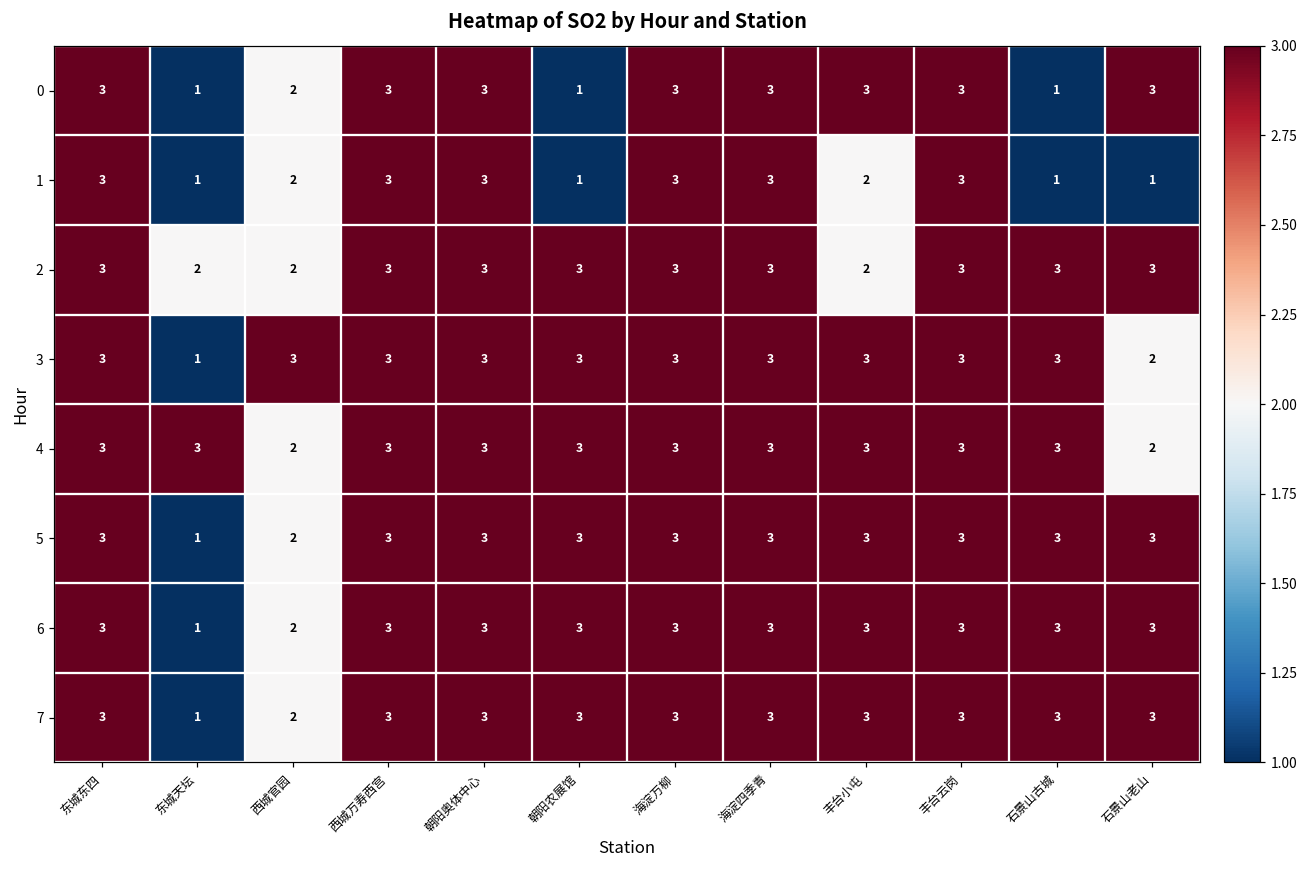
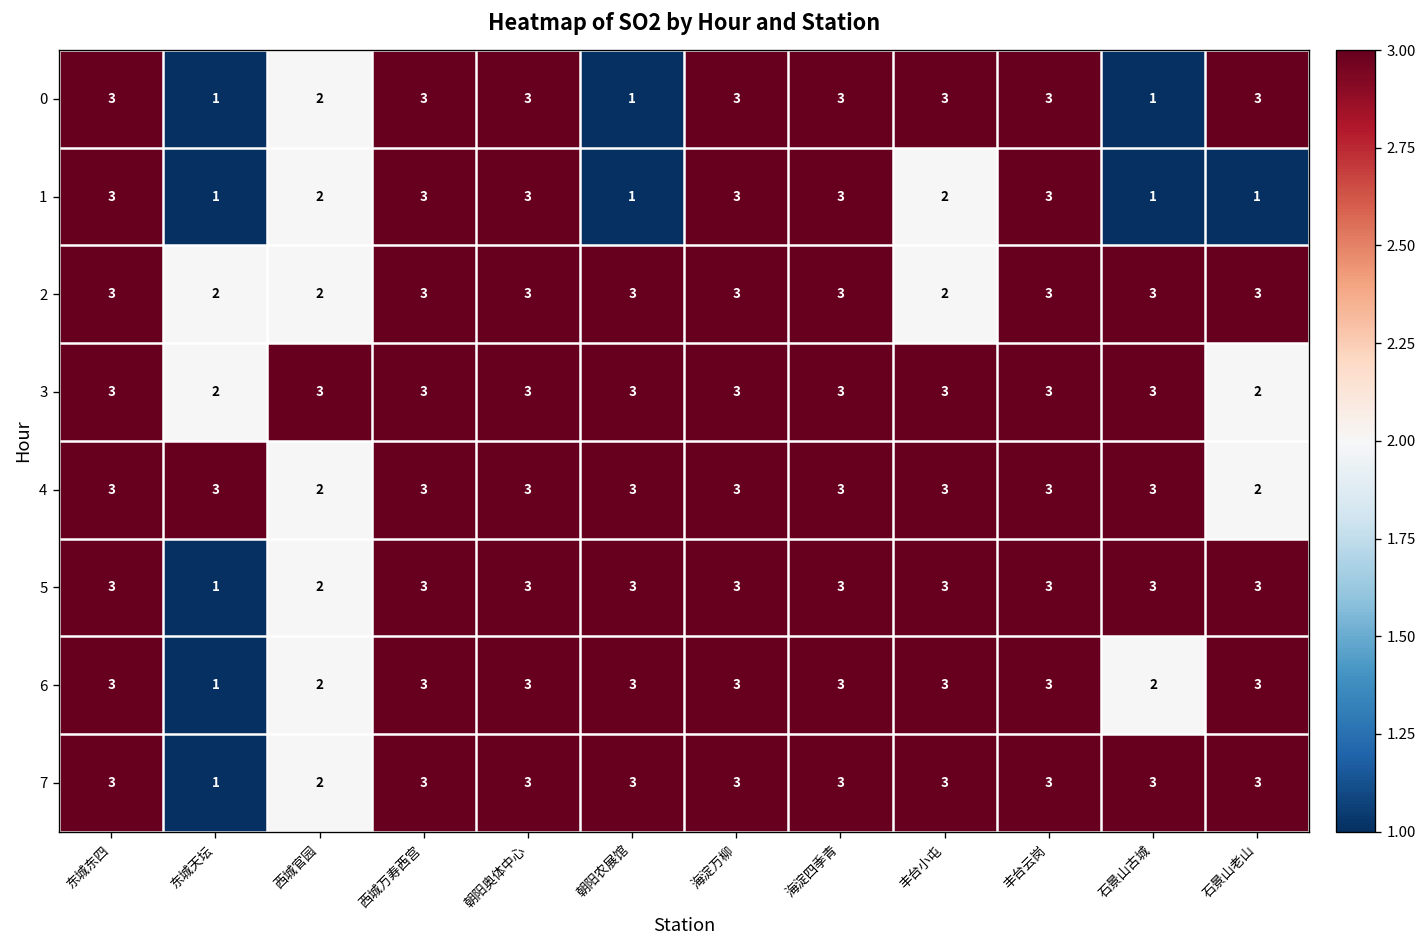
  {
    "0": {
      "东城东四": 3,
      "东城天坛": 1,
      "西城官园": 2,
      "西城万寿西宫": 3,
      "朝阳奥体中心": 3,
      "朝阳农展馆": 1,
      "海淀万柳": 3,
      "海淀四季青": 3,
      "丰台小屯": 3,
      "丰台云岗": 3,
      "石景山古城": 1,
      "石景山老山": 3
    },
    "1": {
      "东城东四": 3,
      "东城天坛": 1,
      "西城官园": 2,
      "西城万寿西宫": 3,
      "朝阳奥体中心": 3,
      "朝阳农展馆": 1,
      "海淀万柳": 3,
      "海淀四季青": 3,
      "丰台小屯": 2,
      "丰台云岗": 3,
      "石景山古城": 1,
      "石景山老山": 1
    },
    "2": {
      "东城东四": 3,
      "东城天坛": 2,
      "西城官园": 2,
      "西城万寿西宫": 3,
      "朝阳奥体中心": 3,
      "朝阳农展馆": 3,
      "海淀万柳": 3,
      "海淀四季青": 3,
      "丰台小屯": 2,
      "丰台云岗": 3,
      "石景山古城": 3,
      "石景山老山": 3
    },
    "3": {
      "东城东四": 3,
-     "东城天坛": 1,
+     "东城天坛": 2,
      "西城官园": 3,
      "西城万寿西宫": 3,
      "朝阳奥体中心": 3,
      "朝阳农展馆": 3,
      "海淀万柳": 3,
      "海淀四季青": 3,
      "丰台小屯": 3,
      "丰台云岗": 3,
      "石景山古城": 3,
      "石景山老山": 2
    },
    "4": {
      "东城东四": 3,
      "东城天坛": 3,
      "西城官园": 2,
      "西城万寿西宫": 3,
      "朝阳奥体中心": 3,
      "朝阳农展馆": 3,
      "海淀万柳": 3,
      "海淀四季青": 3,
      "丰台小屯": 3,
      "丰台云岗": 3,
      "石景山古城": 3,
      "石景山老山": 2
    },
    "5": {
      "东城东四": 3,
      "东城天坛": 1,
      "西城官园": 2,
      "西城万寿西宫": 3,
      "朝阳奥体中心": 3,
      "朝阳农展馆": 3,
      "海淀万柳": 3,
      "海淀四季青": 3,
      "丰台小屯": 3,
      "丰台云岗": 3,
      "石景山古城": 3,
      "石景山老山": 3
    },
    "6": {
      "东城东四": 3,
      "东城天坛": 1,
      "西城官园": 2,
      "西城万寿西宫": 3,
      "朝阳奥体中心": 3,
      "朝阳农展馆": 3,
      "海淀万柳": 3,
      "海淀四季青": 3,
      "丰台小屯": 3,
      "丰台云岗": 3,
-     "石景山古城": 3,
+     "石景山古城": 2,
      "石景山老山": 3
    },
    "7": {
      "东城东四": 3,
      "东城天坛": 1,
      "西城官园": 2,
      "西城万寿西宫": 3,
      "朝阳奥体中心": 3,
      "朝阳农展馆": 3,
      "海淀万柳": 3,
      "海淀四季青": 3,
      "丰台小屯": 3,
      "丰台云岗": 3,
      "石景山古城": 3,
      "石景山老山": 3
    }
  }
